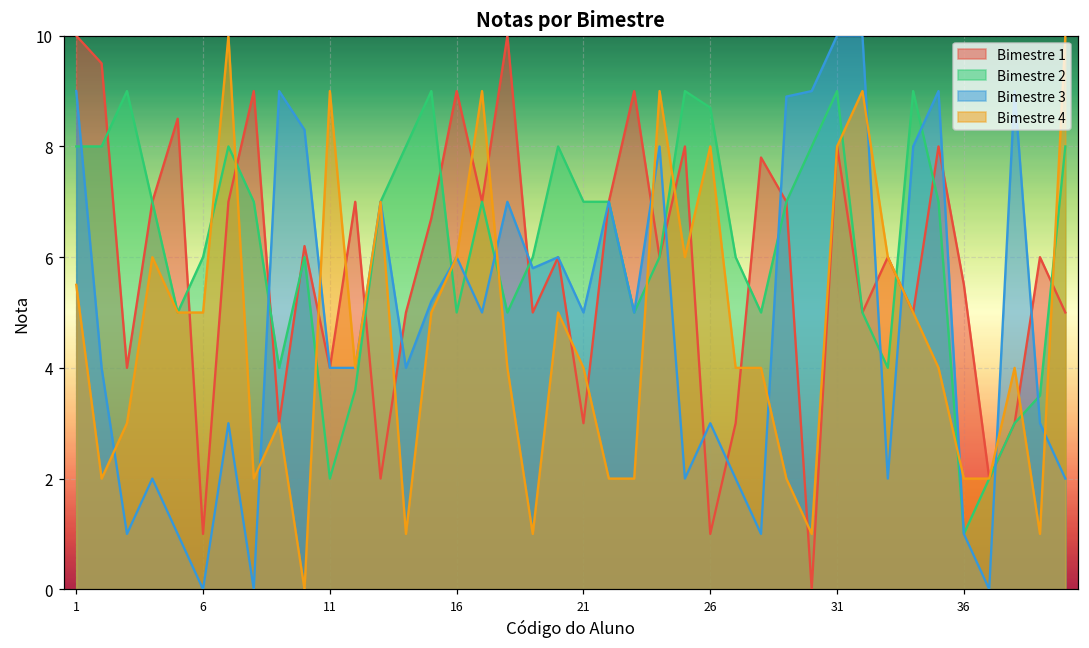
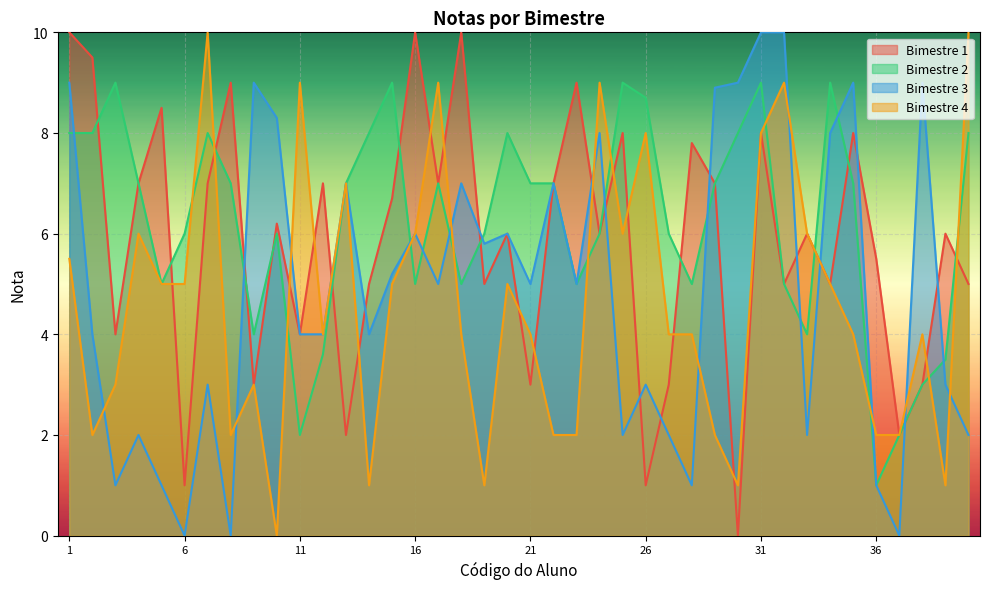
  {
    "Bimestre 1": {
      "1": 10,
      "6": 1,
-     "16": 9,
+     "16": 10,
      "21": 3,
      "26": 1,
      "36": 5.5
    },
    "Bimestre 2": {
      "1": 8,
      "6": 6,
      "11": 2,
      "16": 5,
      "21": 7,
      "26": 8.7,
      "31": 9
    },
    "Bimestre 3": {
      "1": 9,
      "6": 0,
      "21": 5,
      "26": 3,
      "31": 10
    },
    "Bimestre 4": {
      "1": 5.5,
      "6": 5,
      "11": 9,
      "21": 4,
      "26": 8,
      "36": 2
    }
  }
